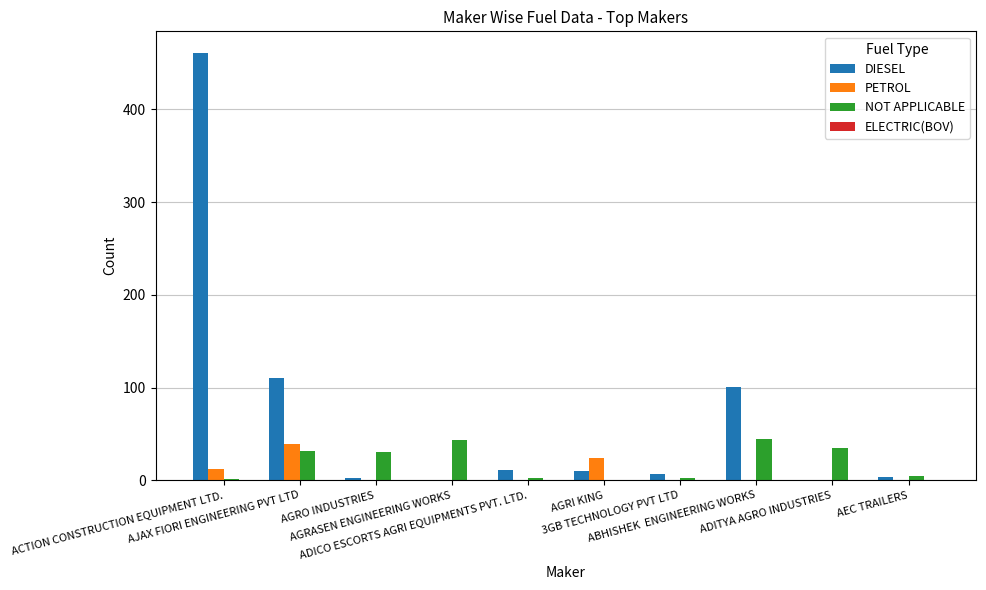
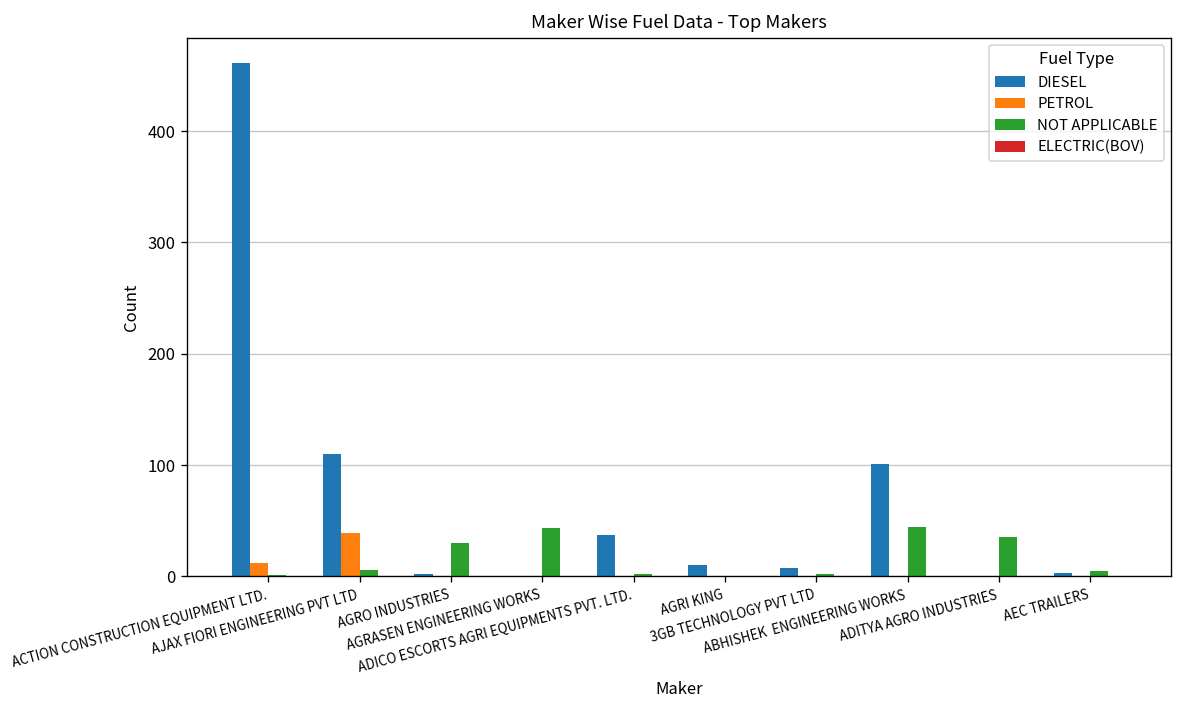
  {
    "DIESEL": {
      "ACTION CONSTRUCTION EQUIPMENT LTD.": 460,
      "AJAX FIORI ENGINEERING PVT LTD": 110,
      "AGRASEN ENGINEERING WORKS": 0,
-     "ADICO ESCORTS AGRI EQUIPMENTS PVT. LTD.": 10,
+     "ADICO ESCORTS AGRI EQUIPMENTS PVT. LTD.": 40,
      "AGRI KING": 10,
      "3GB TECHNOLOGY PVT LTD": 10,
      "ABHISHEK ENGINEERING WORKS": 100,
      "ADITYA AGRO INDUSTRIES": 0,
      "AEC TRAILERS": 0
    },
    "PETROL": {
      "ACTION CONSTRUCTION EQUIPMENT LTD.": 10,
      "AJAX FIORI ENGINEERING PVT LTD": 40,
      "AGRO INDUSTRIES": 0,
      "AGRASEN ENGINEERING WORKS": 0,
      "ADICO ESCORTS AGRI EQUIPMENTS PVT. LTD.": 0,
-     "AGRI KING": 20,
+     "AGRI KING": 0,
      "3GB TECHNOLOGY PVT LTD": 0,
      "ABHISHEK ENGINEERING WORKS": 0,
      "ADITYA AGRO INDUSTRIES": 0,
      "AEC TRAILERS": 0
    },
    "NOT APPLICABLE": {
-     "AJAX FIORI ENGINEERING PVT LTD": 30,
+     "AJAX FIORI ENGINEERING PVT LTD": 10,
      "AGRO INDUSTRIES": 30,
      "AGRASEN ENGINEERING WORKS": 40,
      "AGRI KING": 0,
      "ABHISHEK ENGINEERING WORKS": 40,
      "ADITYA AGRO INDUSTRIES": 40,
      "AEC TRAILERS": 10
    },
    "ELECTRIC(BOV)": {
      "ACTION CONSTRUCTION EQUIPMENT LTD.": 0,
      "AJAX FIORI ENGINEERING PVT LTD": 0,
      "AGRO INDUSTRIES": 0,
      "AGRASEN ENGINEERING WORKS": 0,
      "ADICO ESCORTS AGRI EQUIPMENTS PVT. LTD.": 0,
      "AGRI KING": 0,
      "3GB TECHNOLOGY PVT LTD": 0,
      "ABHISHEK ENGINEERING WORKS": 0,
      "ADITYA AGRO INDUSTRIES": 0,
      "AEC TRAILERS": 0
    }
  }
